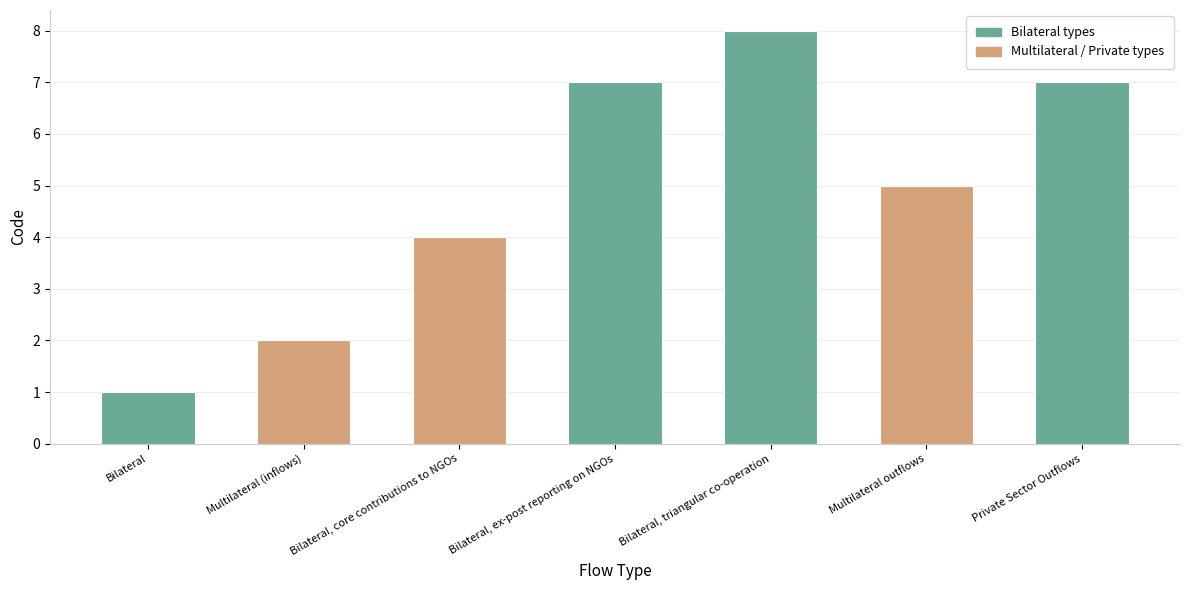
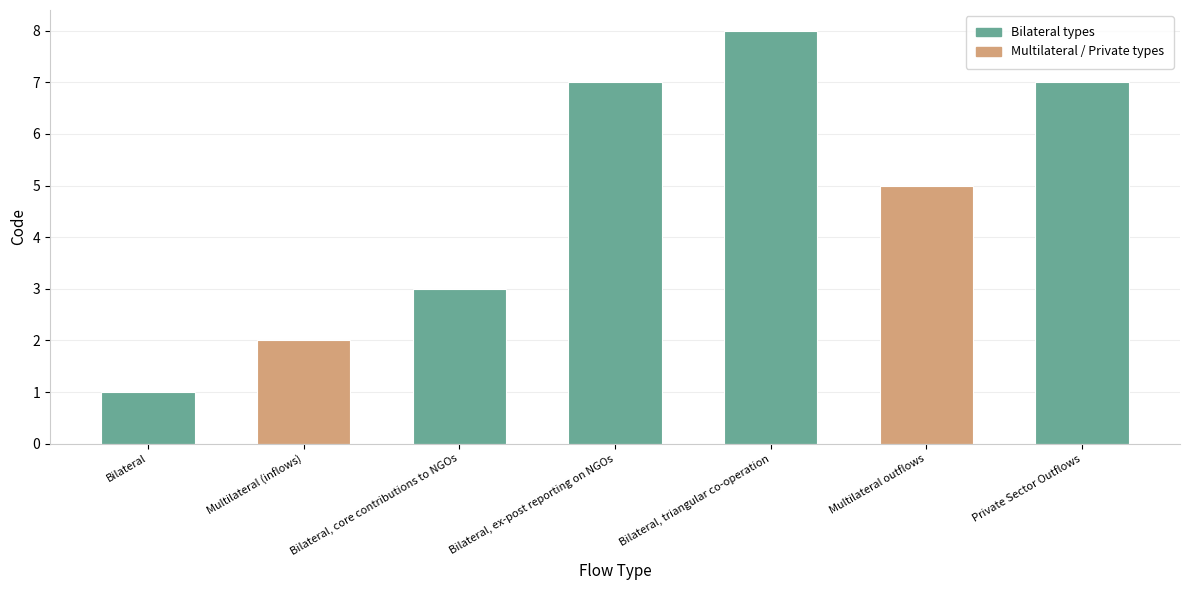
  {
    "Bilateral": 1,
    "Multilateral (inflows)": 2,
-   "Bilateral, core contributions to NGOs": 4,
+   "Bilateral, core contributions to NGOs": 3,
    "Bilateral, ex-post reporting on NGOs": 7,
    "Bilateral, triangular co-operation": 8,
    "Multilateral outflows": 5,
    "Private Sector Outflows": 7
  }
